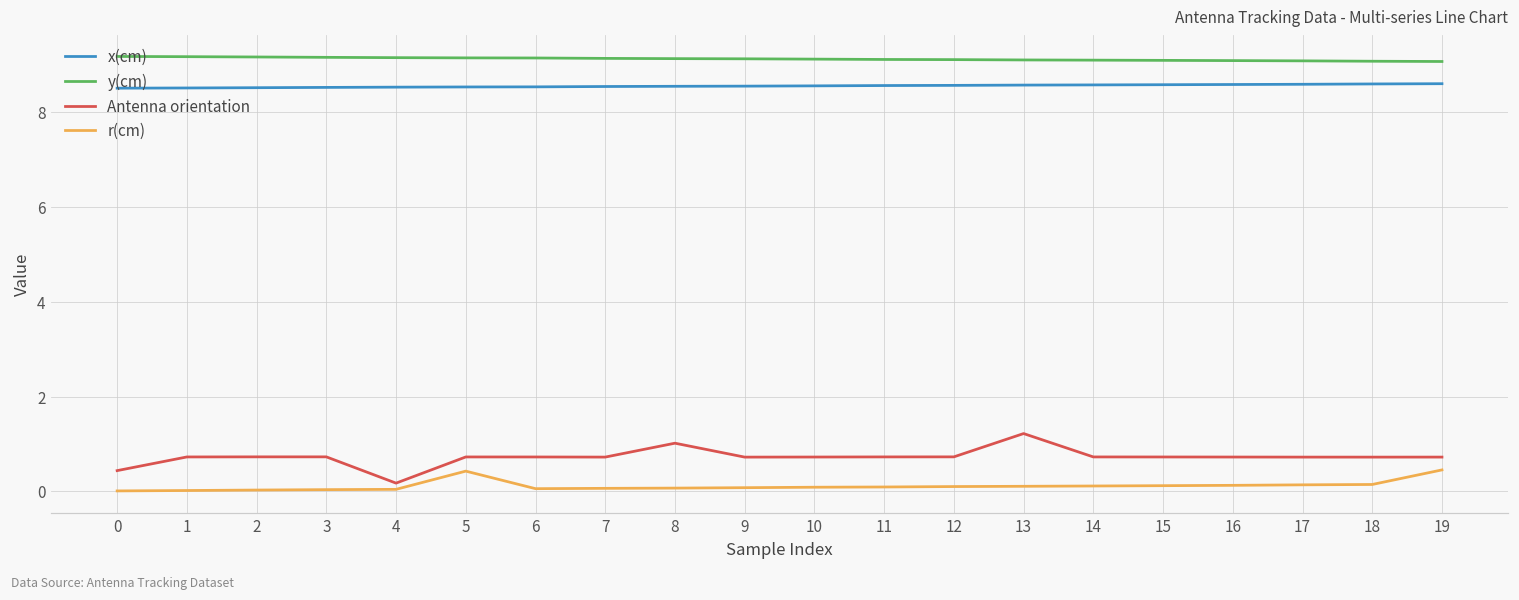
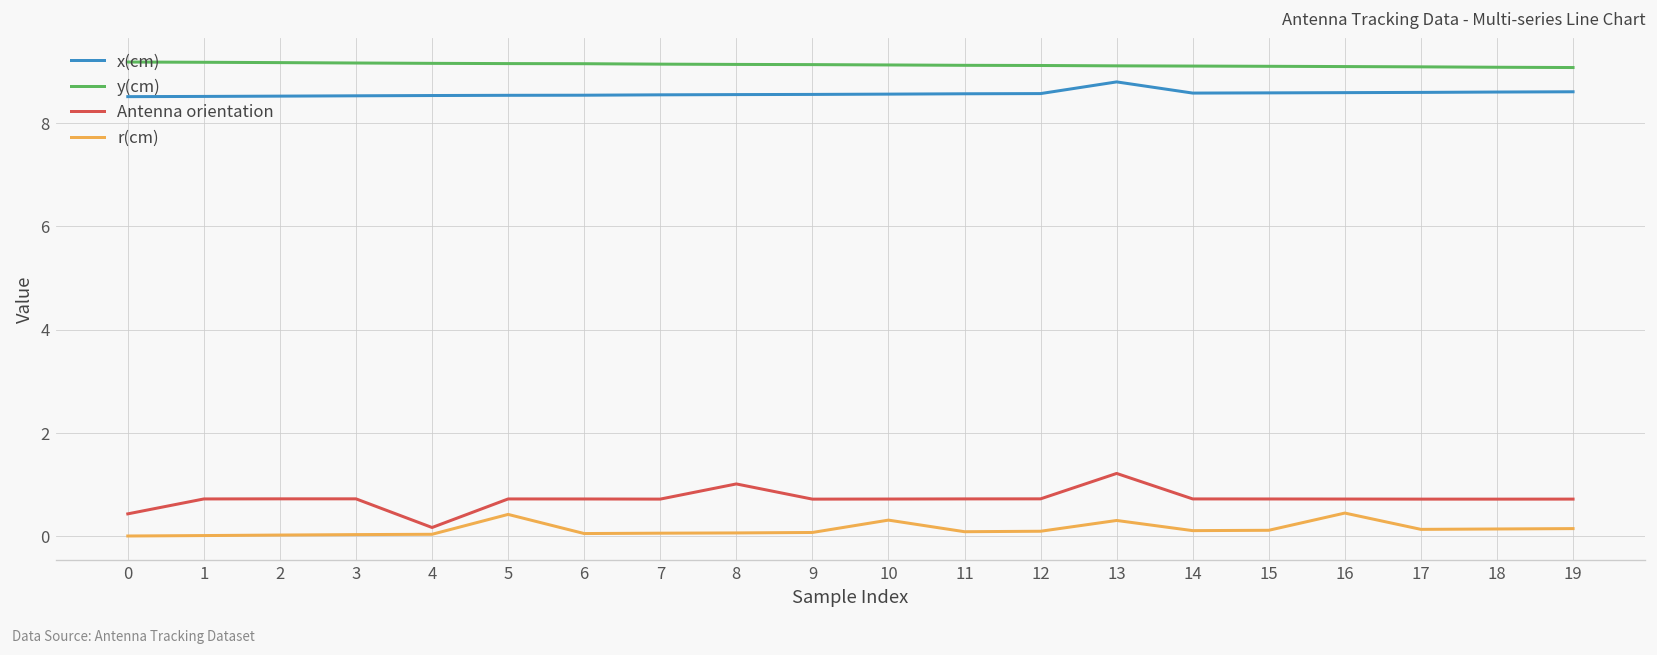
  {
    "x(cm)": {
      "0": 8.5,
      "1": 8.5,
      "2": 8.5,
      "3": 8.5,
      "4": 8.5,
      "5": 8.5,
      "6": 8.5,
      "7": 8.5,
      "8": 8.6,
      "9": 8.6,
      "10": 8.6,
      "11": 8.6,
      "12": 8.6,
-     "13": 8.6,
+     "13": 8.8,
      "14": 8.6,
      "15": 8.6,
      "16": 8.6,
      "17": 8.6,
      "18": 8.6,
      "19": 8.6
    },
    "y(cm)": {
      "0": 9.2,
      "1": 9.2,
      "2": 9.2,
      "3": 9.2,
      "4": 9.2,
      "5": 9.2,
      "6": 9.1,
      "7": 9.1,
      "8": 9.1,
      "9": 9.1,
      "10": 9.1,
      "11": 9.1,
      "12": 9.1,
      "13": 9.1,
      "14": 9.1,
      "15": 9.1,
      "16": 9.1,
      "17": 9.1,
      "18": 9.1,
      "19": 9.1
    },
    "Antenna orientation": {
      "0": 0.4,
      "1": 0.7,
      "2": 0.7,
      "3": 0.7,
      "4": 0.2,
      "5": 0.7,
      "6": 0.7,
      "7": 0.7,
      "8": 1.0,
      "9": 0.7,
      "10": 0.7,
      "11": 0.7,
      "12": 0.7,
      "13": 1.2,
      "14": 0.7,
      "15": 0.7,
      "16": 0.7,
      "17": 0.7,
      "18": 0.7,
      "19": 0.7
    },
    "r(cm)": {
      "0": 0.0,
      "1": 0.0,
      "2": 0.0,
      "3": 0.0,
      "4": 0.0,
      "5": 0.4,
      "6": 0.1,
      "7": 0.1,
      "8": 0.1,
      "9": 0.1,
-     "10": 0.1,
+     "10": 0.3,
      "11": 0.1,
      "12": 0.1,
-     "13": 0.1,
+     "13": 0.3,
      "14": 0.1,
      "15": 0.1,
-     "16": 0.1,
+     "16": 0.5,
      "17": 0.1,
      "18": 0.1,
-     "19": 0.5
+     "19": 0.1
    }
  }
